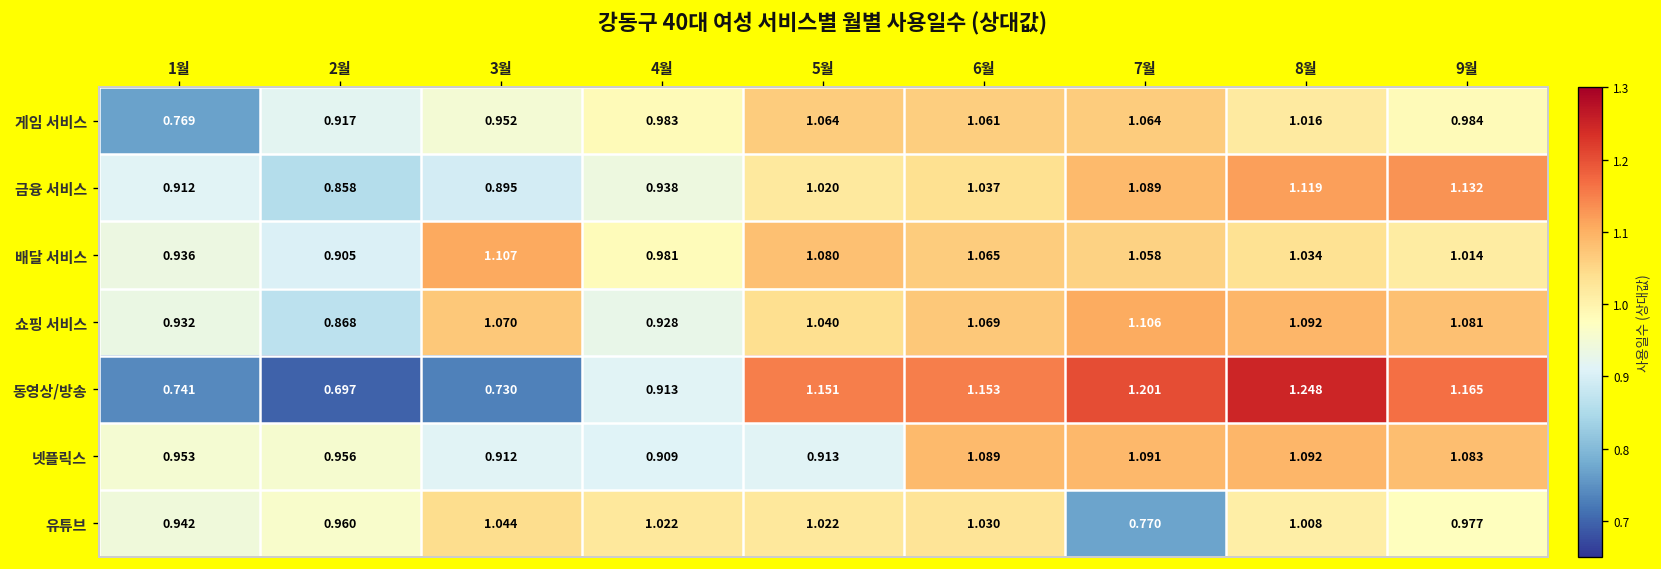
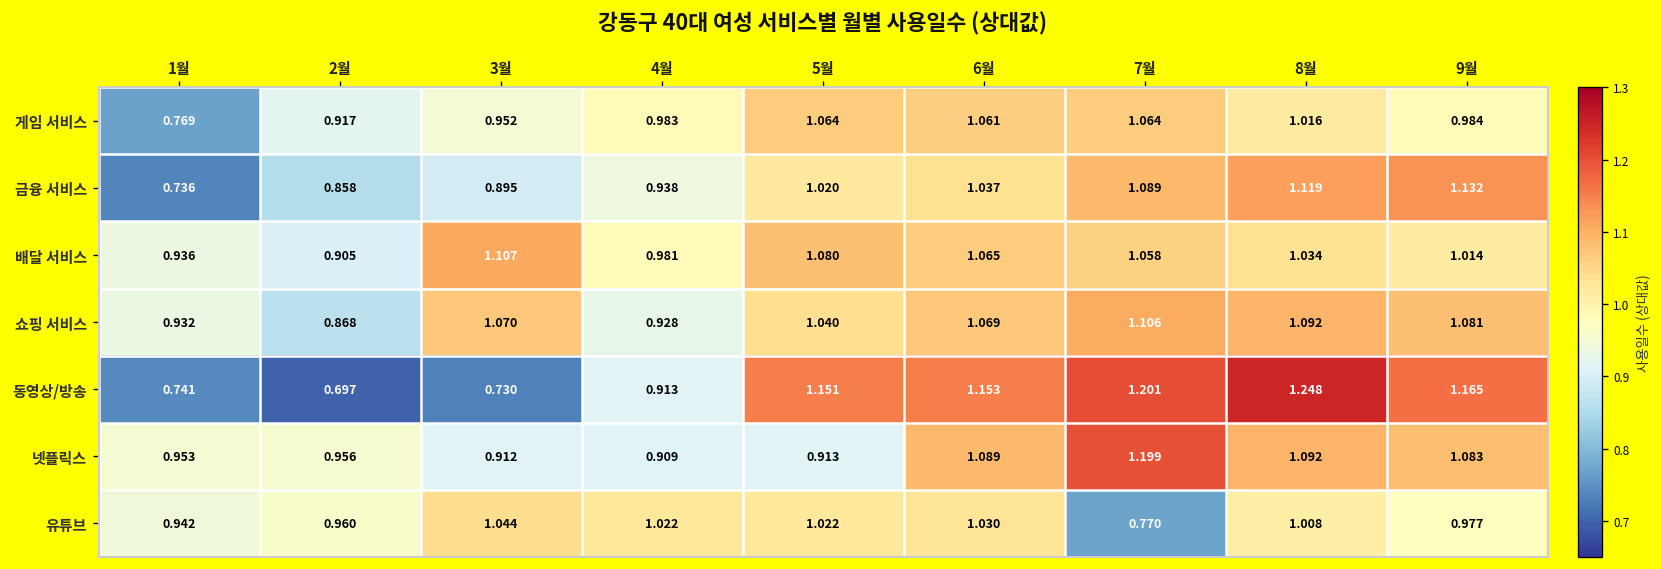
  {
    "게임 서비스": {
      "1월": 0.769,
      "2월": 0.917,
      "3월": 0.952,
      "4월": 0.983,
      "5월": 1.064,
      "6월": 1.061,
      "7월": 1.064,
      "8월": 1.016,
      "9월": 0.984
    },
    "금융 서비스": {
-     "1월": 0.912,
+     "1월": 0.736,
      "2월": 0.858,
      "3월": 0.895,
      "4월": 0.938,
      "5월": 1.020,
      "6월": 1.037,
      "7월": 1.089,
      "8월": 1.119,
      "9월": 1.132
    },
    "배달 서비스": {
      "1월": 0.936,
      "2월": 0.905,
      "3월": 1.107,
      "4월": 0.981,
      "5월": 1.080,
      "6월": 1.065,
      "7월": 1.058,
      "8월": 1.034,
      "9월": 1.014
    },
    "쇼핑 서비스": {
      "1월": 0.932,
      "2월": 0.868,
      "3월": 1.070,
      "4월": 0.928,
      "5월": 1.040,
      "6월": 1.069,
      "7월": 1.106,
      "8월": 1.092,
      "9월": 1.081
    },
    "동영상/방송": {
      "1월": 0.741,
      "2월": 0.697,
      "3월": 0.730,
      "4월": 0.913,
      "5월": 1.151,
      "6월": 1.153,
      "7월": 1.201,
      "8월": 1.248,
      "9월": 1.165
    },
    "넷플릭스": {
      "1월": 0.953,
      "2월": 0.956,
      "3월": 0.912,
      "4월": 0.909,
      "5월": 0.913,
      "6월": 1.089,
-     "7월": 1.091,
+     "7월": 1.199,
      "8월": 1.092,
      "9월": 1.083
    },
    "유튜브": {
      "1월": 0.942,
      "2월": 0.960,
      "3월": 1.044,
      "4월": 1.022,
      "5월": 1.022,
      "6월": 1.030,
      "7월": 0.770,
      "8월": 1.008,
      "9월": 0.977
    }
  }
